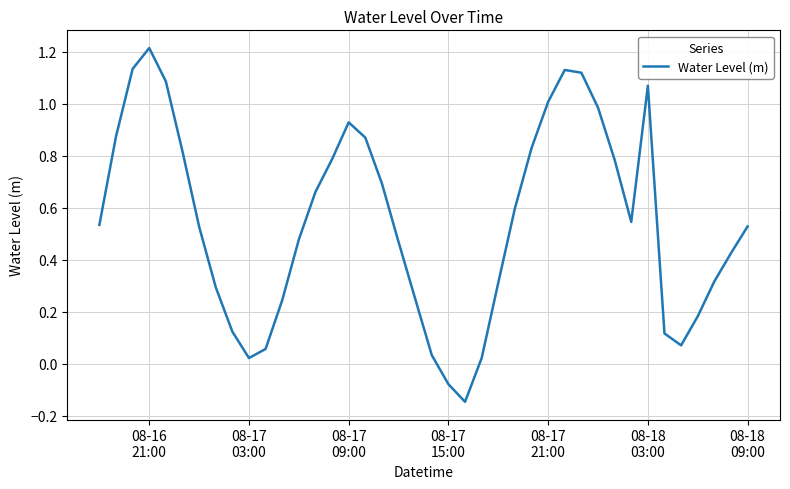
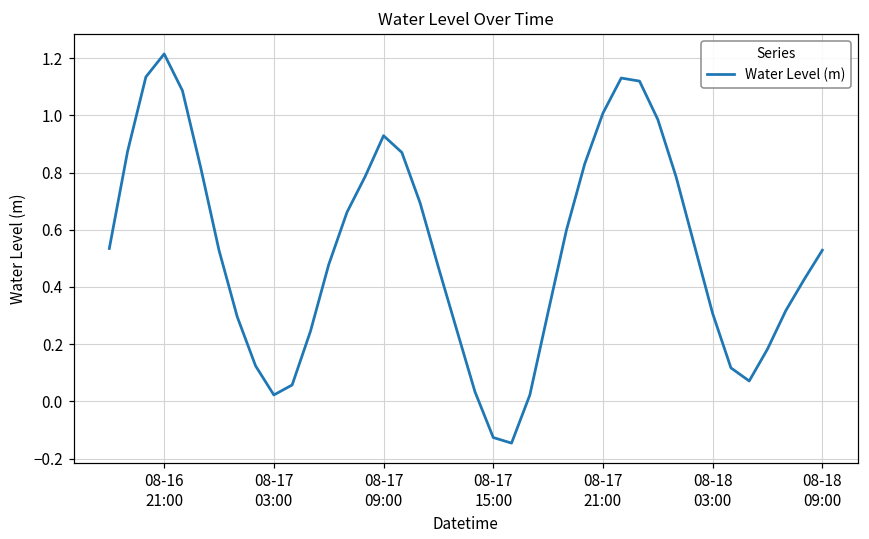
  {
    "08-16 21:00": 1.22,
    "08-17 03:00": 0.02,
    "08-17 09:00": 0.93,
-   "08-17 15:00": -0.08,
+   "08-17 15:00": -0.13,
    "08-17 21:00": 1.01,
-   "08-18 03:00": 1.07,
+   "08-18 03:00": 0.31,
    "08-18 09:00": 0.53
  }
